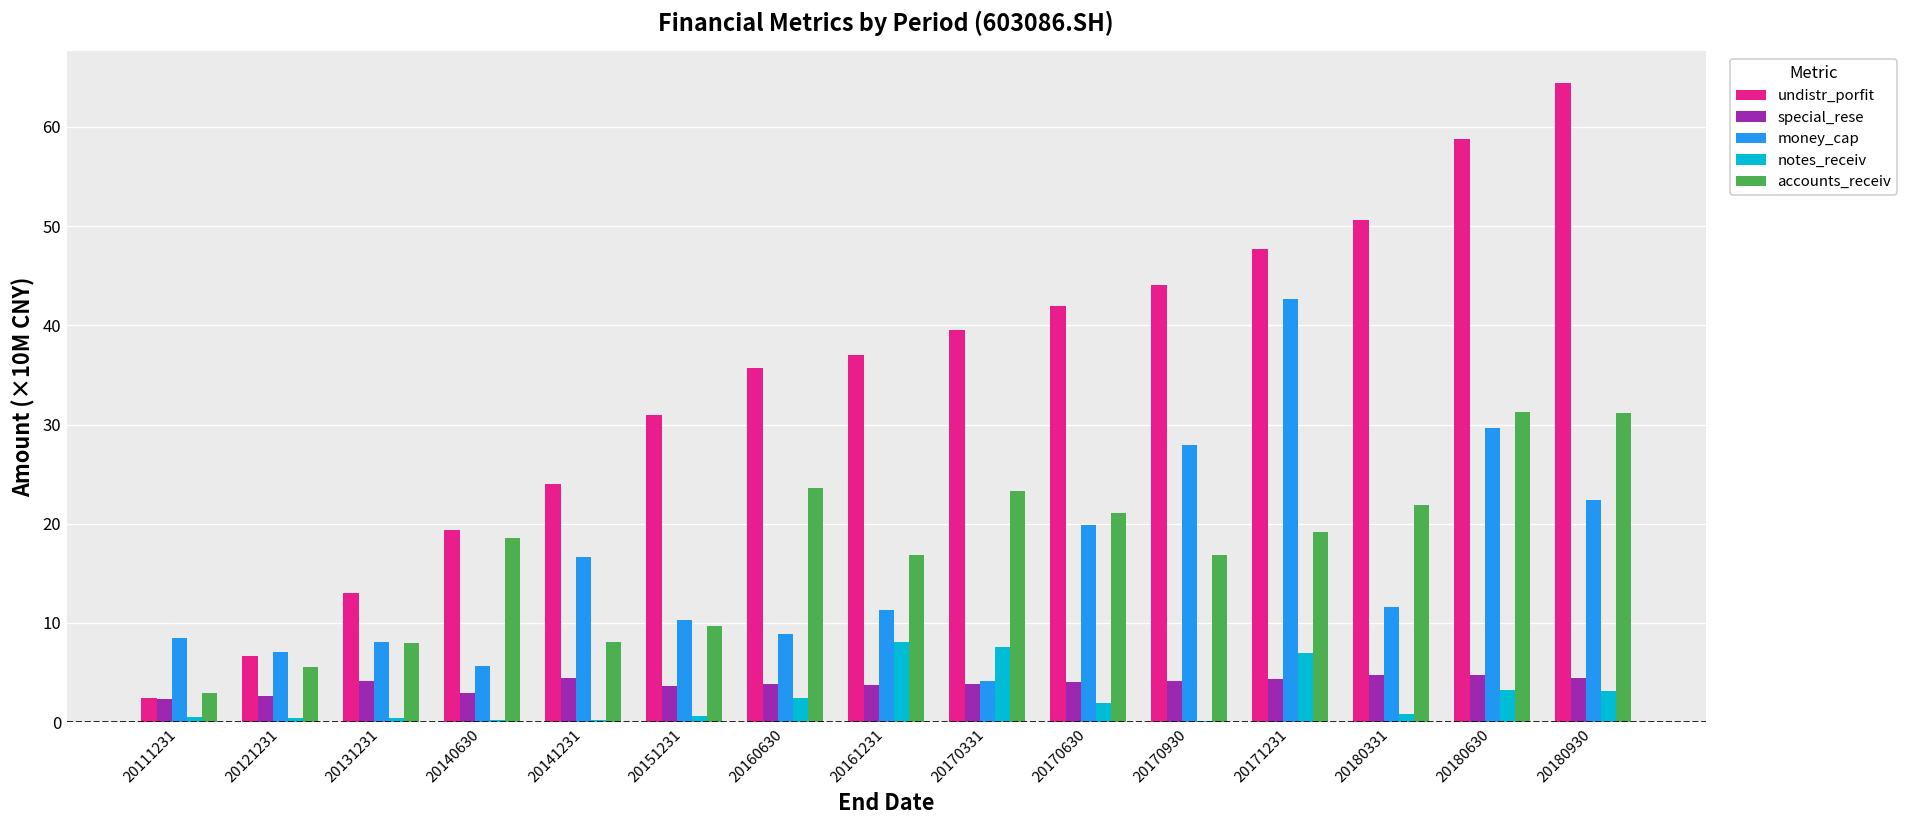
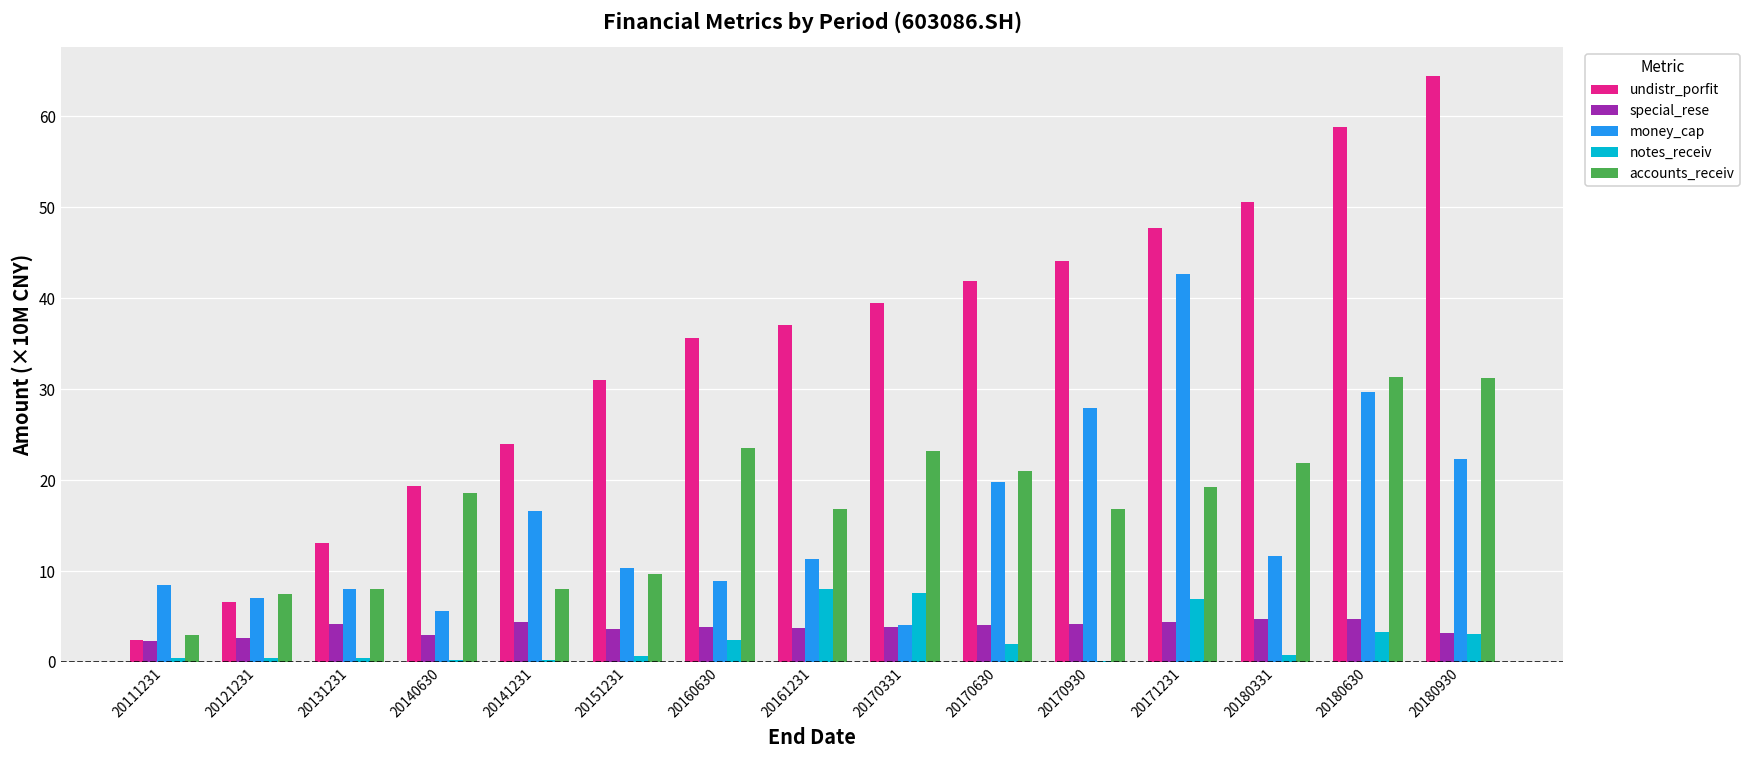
  {
    "undistr_porfit": {
      "20111231": 2,
      "20121231": 7,
      "20131231": 13,
      "20140630": 19,
      "20141231": 24,
      "20151231": 31,
      "20160630": 36,
      "20161231": 37,
      "20170331": 40,
      "20170630": 42,
      "20170930": 44,
      "20171231": 48,
      "20180331": 51,
      "20180630": 59,
      "20180930": 64
    },
    "special_rese": {
      "20111231": 2,
      "20121231": 3,
      "20131231": 4,
      "20140630": 3,
      "20141231": 4,
      "20151231": 4,
      "20160630": 4,
      "20161231": 4,
      "20170331": 4,
      "20170630": 4,
      "20170930": 4,
      "20171231": 4,
      "20180331": 5,
      "20180630": 5,
-     "20180930": 4
+     "20180930": 3
    },
    "accounts_receiv": {
      "20111231": 3,
-     "20121231": 6,
+     "20121231": 7,
      "20131231": 8,
      "20140630": 19,
      "20141231": 8,
      "20151231": 10,
      "20160630": 24,
      "20161231": 17,
      "20170331": 23,
      "20170630": 21,
      "20170930": 17,
      "20171231": 19,
      "20180331": 22,
      "20180630": 31,
      "20180930": 31
    }
  }
